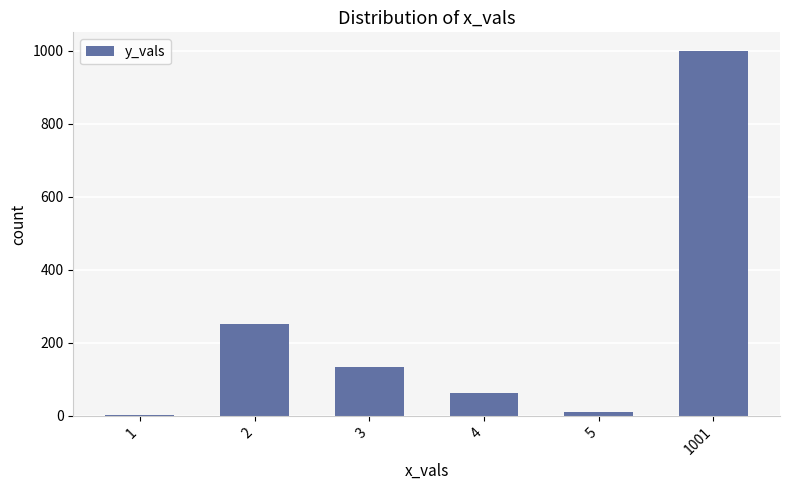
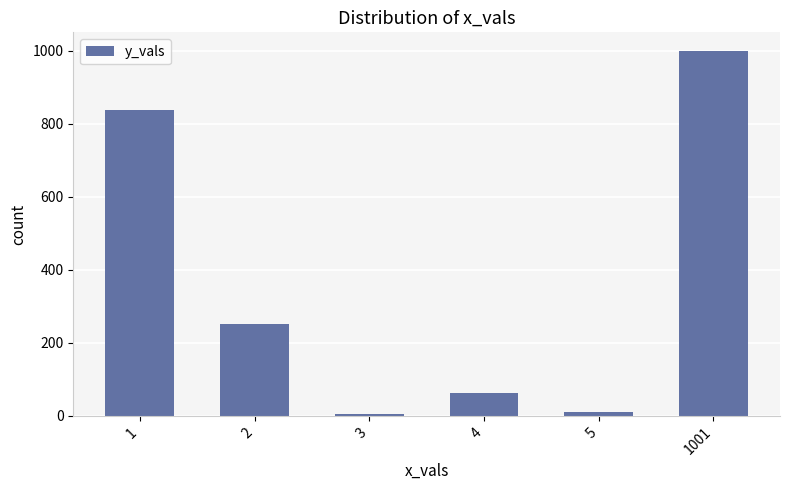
  {
-   "1": 0,
+   "1": 840,
    "2": 250,
-   "3": 140,
+   "3": 10,
    "4": 60,
    "5": 10,
    "1001": 1000
  }
